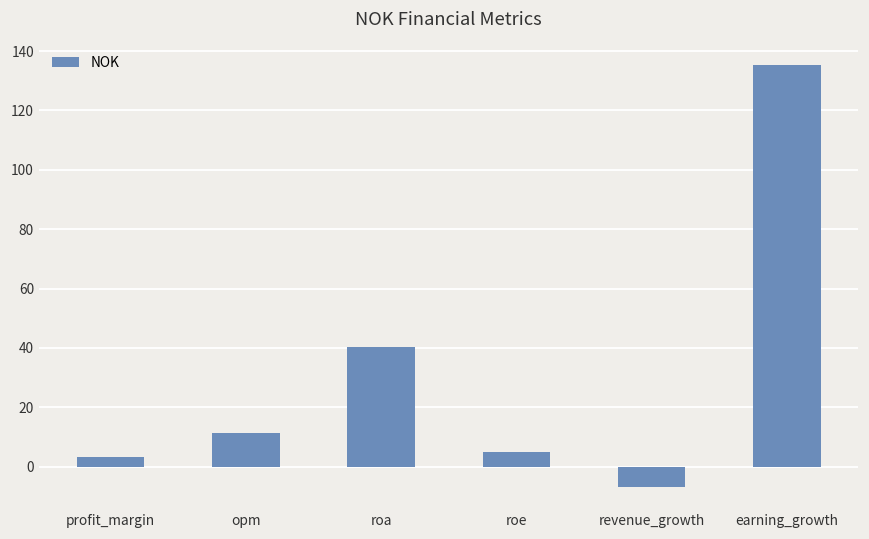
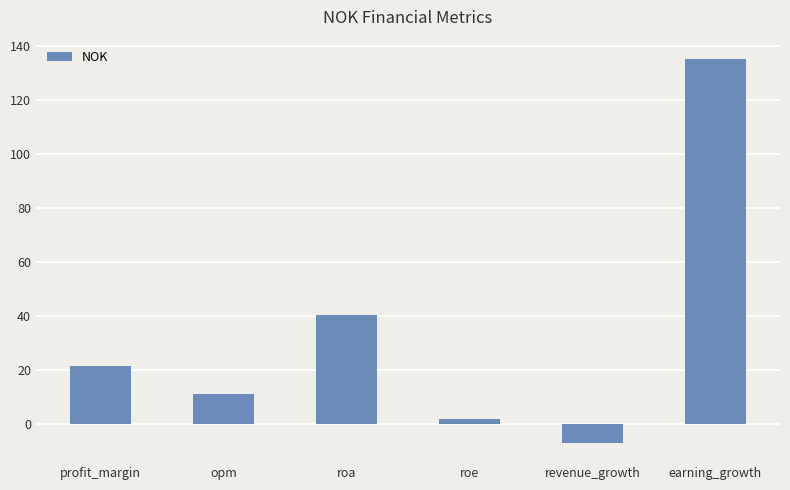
  {
-   "profit_margin": 3,
+   "profit_margin": 22,
    "opm": 11,
    "roa": 41,
-   "roe": 5,
+   "roe": 2,
    "revenue_growth": -7,
    "earning_growth": 135
  }
